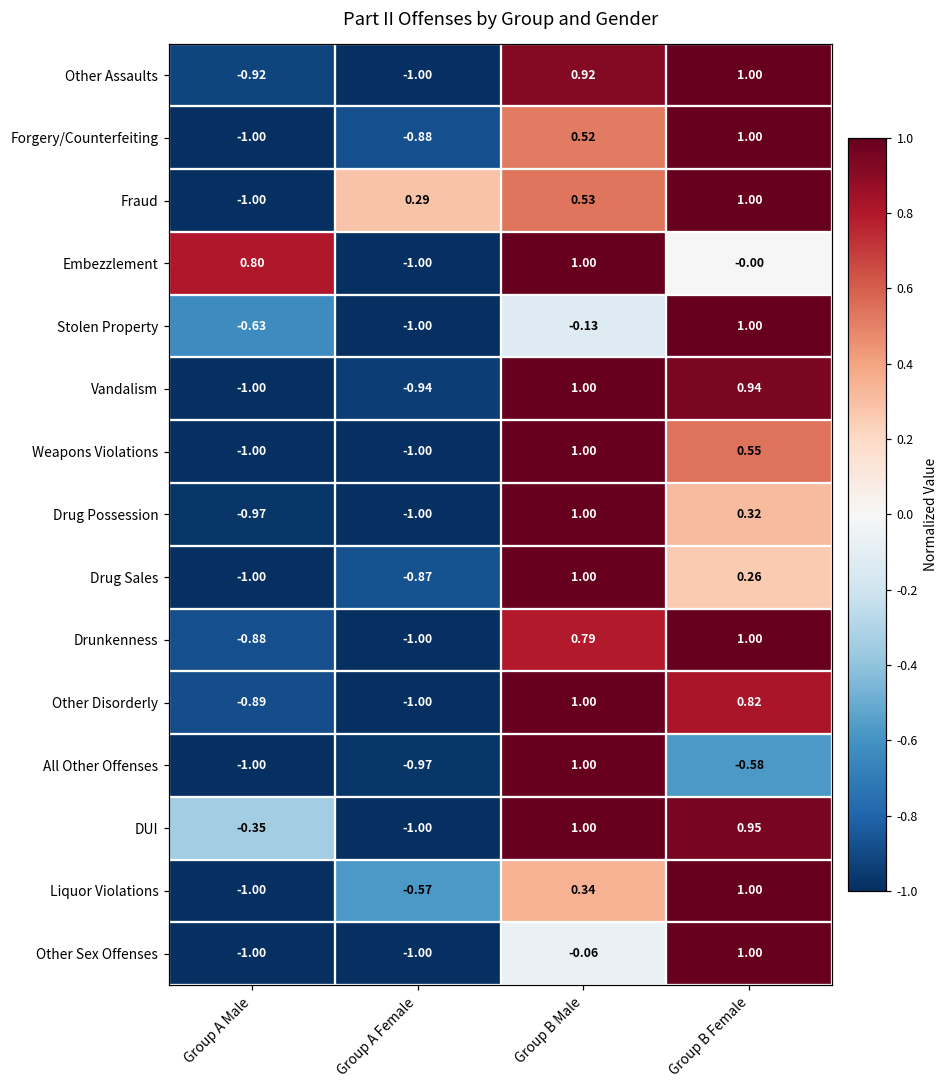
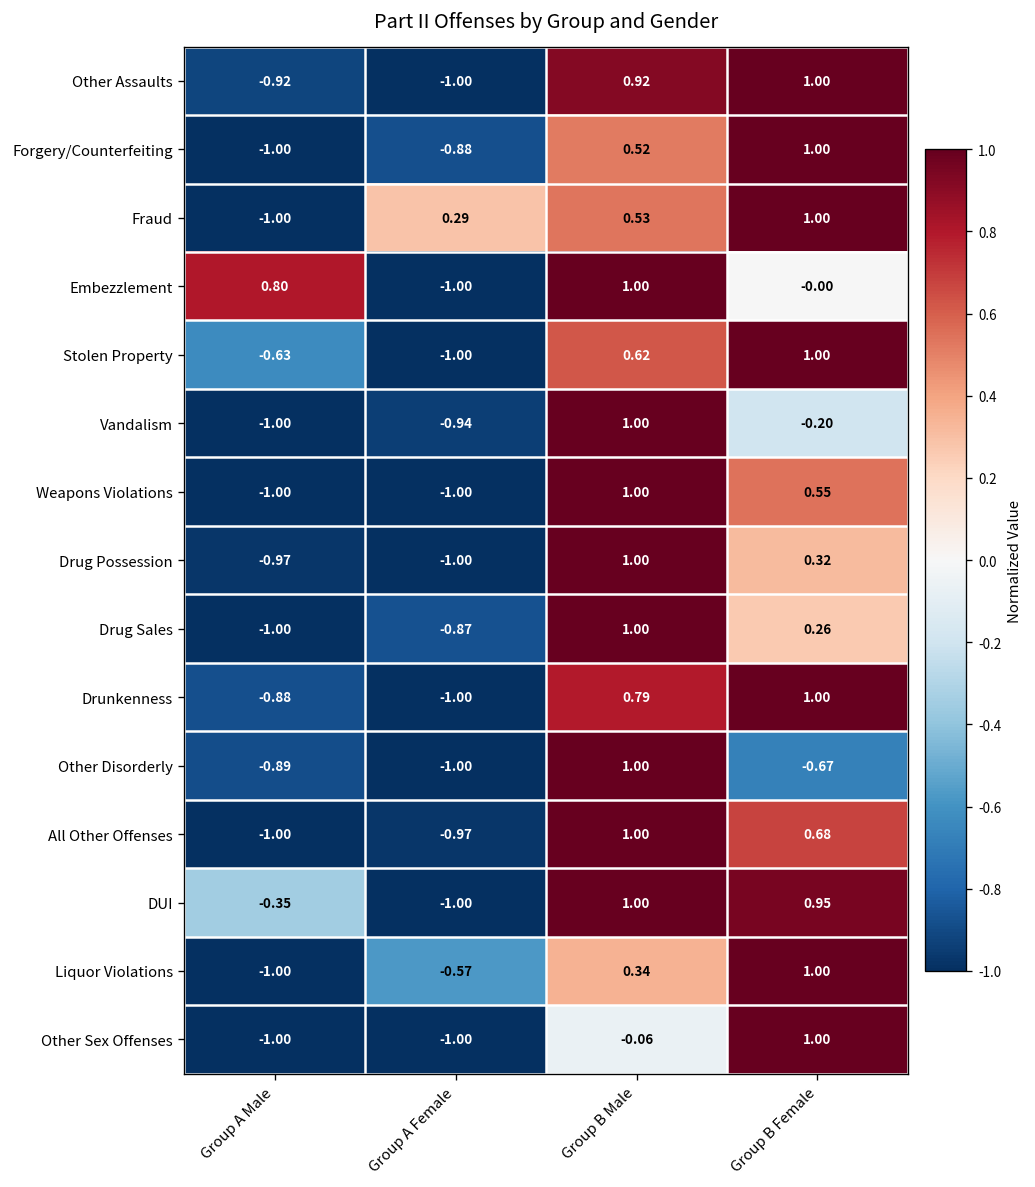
  {
    "Other Assaults": {
      "Group A Male": -0.92,
      "Group A Female": -1.00,
      "Group B Male": 0.92,
      "Group B Female": 1.00
    },
    "Forgery/Counterfeiting": {
      "Group A Male": -1.00,
      "Group A Female": -0.88,
      "Group B Male": 0.52,
      "Group B Female": 1.00
    },
    "Fraud": {
      "Group A Male": -1.00,
      "Group A Female": 0.29,
      "Group B Male": 0.53,
      "Group B Female": 1.00
    },
    "Embezzlement": {
      "Group A Male": 0.80,
      "Group A Female": -1.00,
      "Group B Male": 1.00,
      "Group B Female": -0.00
    },
    "Stolen Property": {
      "Group A Male": -0.63,
      "Group A Female": -1.00,
-     "Group B Male": -0.13,
+     "Group B Male": 0.62,
      "Group B Female": 1.00
    },
    "Vandalism": {
      "Group A Male": -1.00,
      "Group A Female": -0.94,
      "Group B Male": 1.00,
-     "Group B Female": 0.94
+     "Group B Female": -0.20
    },
    "Weapons Violations": {
      "Group A Male": -1.00,
      "Group A Female": -1.00,
      "Group B Male": 1.00,
      "Group B Female": 0.55
    },
    "Drug Possession": {
      "Group A Male": -0.97,
      "Group A Female": -1.00,
      "Group B Male": 1.00,
      "Group B Female": 0.32
    },
    "Drug Sales": {
      "Group A Male": -1.00,
      "Group A Female": -0.87,
      "Group B Male": 1.00,
      "Group B Female": 0.26
    },
    "Drunkenness": {
      "Group A Male": -0.88,
      "Group A Female": -1.00,
      "Group B Male": 0.79,
      "Group B Female": 1.00
    },
    "Other Disorderly": {
      "Group A Male": -0.89,
      "Group A Female": -1.00,
      "Group B Male": 1.00,
-     "Group B Female": 0.82
+     "Group B Female": -0.67
    },
    "All Other Offenses": {
      "Group A Male": -1.00,
      "Group A Female": -0.97,
      "Group B Male": 1.00,
-     "Group B Female": -0.58
+     "Group B Female": 0.68
    },
    "DUI": {
      "Group A Male": -0.35,
      "Group A Female": -1.00,
      "Group B Male": 1.00,
      "Group B Female": 0.95
    },
    "Liquor Violations": {
      "Group A Male": -1.00,
      "Group A Female": -0.57,
      "Group B Male": 0.34,
      "Group B Female": 1.00
    },
    "Other Sex Offenses": {
      "Group A Male": -1.00,
      "Group A Female": -1.00,
      "Group B Male": -0.06,
      "Group B Female": 1.00
    }
  }
